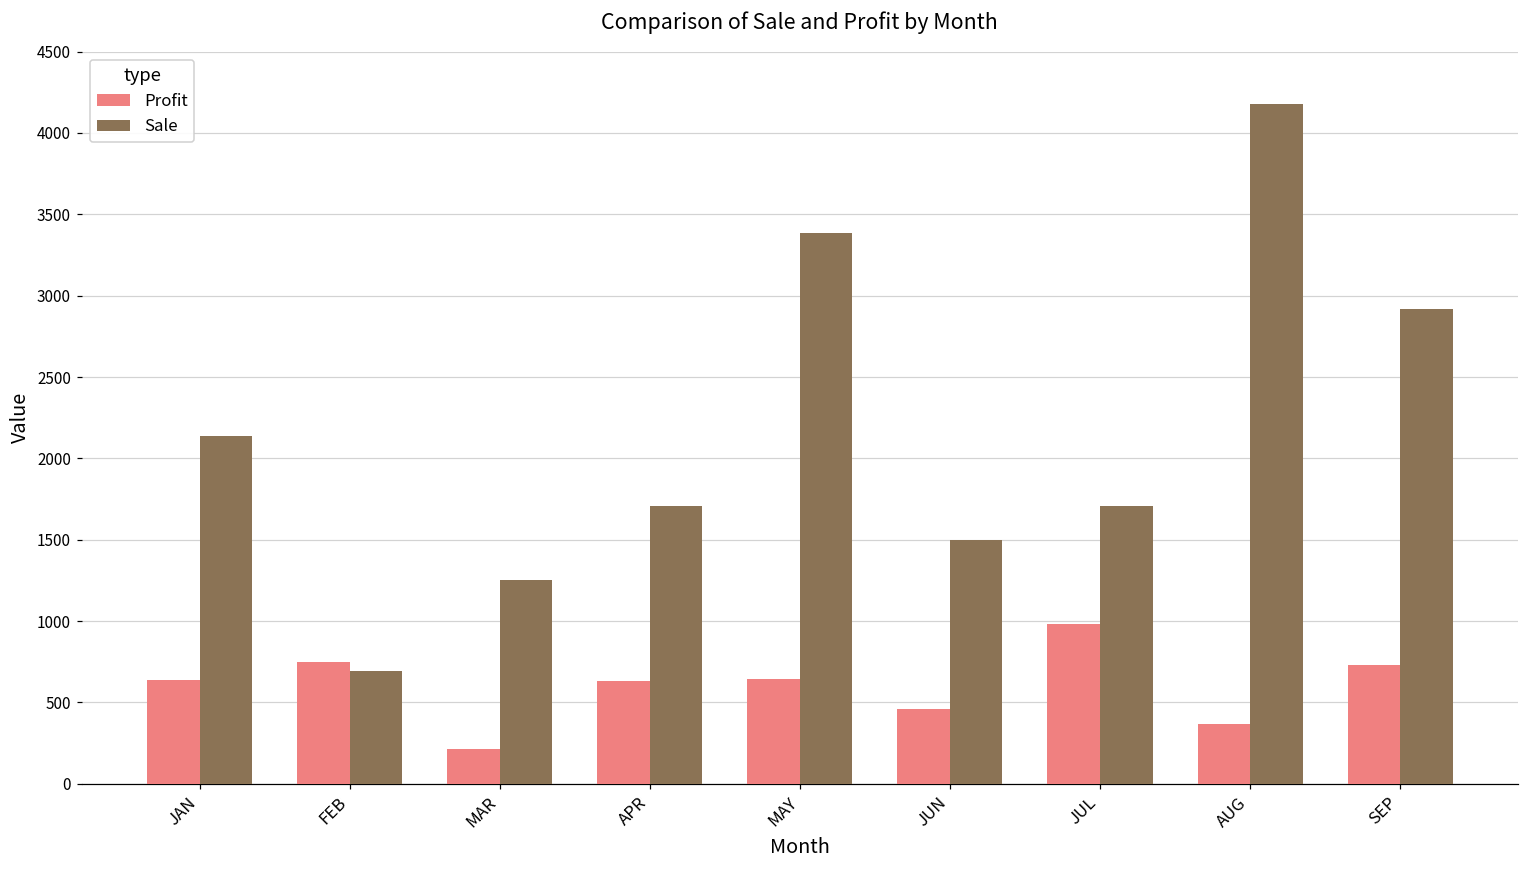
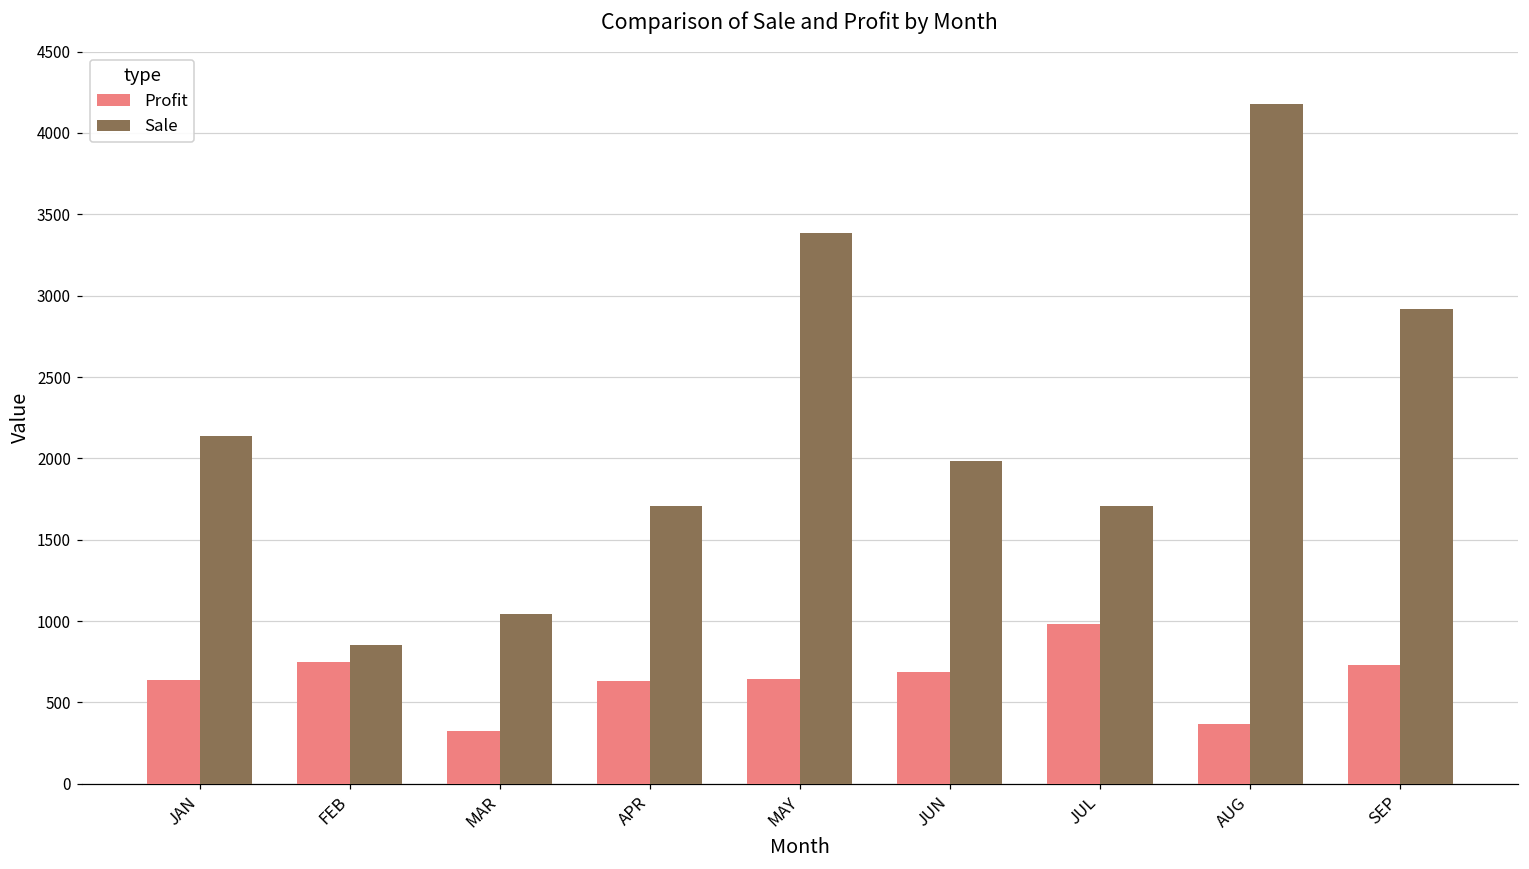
  {
    "Profit": {
      "JAN": 640,
      "FEB": 750,
-     "MAR": 220,
+     "MAR": 320,
      "APR": 640,
      "MAY": 650,
-     "JUN": 460,
+     "JUN": 690,
      "JUL": 990,
      "AUG": 370,
      "SEP": 730
    },
    "Sale": {
      "JAN": 2140,
-     "FEB": 690,
-     "MAR": 1250,
+     "FEB": 860,
+     "MAR": 1050,
      "APR": 1710,
      "MAY": 3390,
-     "JUN": 1500,
+     "JUN": 1980,
      "JUL": 1710,
      "AUG": 4180,
      "SEP": 2920
    }
  }
